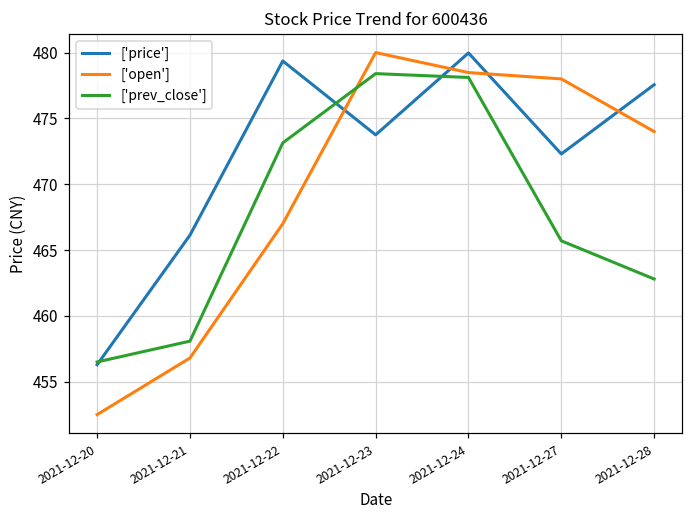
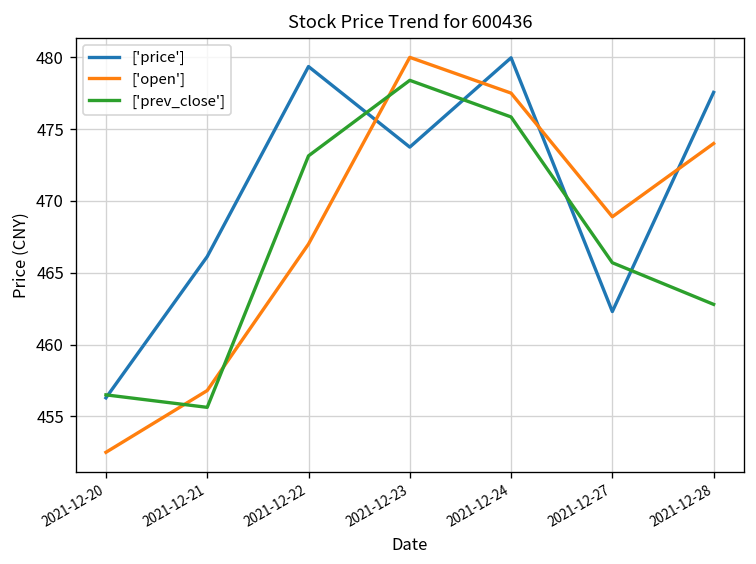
  {
    "['price']": {
      "2021-12-20": 456.3,
      "2021-12-21": 466.1,
      "2021-12-22": 479.4,
      "2021-12-23": 473.8,
      "2021-12-24": 480.0,
-     "2021-12-27": 472.3,
+     "2021-12-27": 462.3,
      "2021-12-28": 477.6
    },
    "['open']": {
      "2021-12-20": 452.5,
      "2021-12-21": 456.8,
      "2021-12-22": 467.0,
      "2021-12-23": 480.0,
-     "2021-12-24": 478.5,
-     "2021-12-27": 478.0,
+     "2021-12-24": 477.5,
+     "2021-12-27": 468.9,
      "2021-12-28": 474.0
    },
    "['prev_close']": {
      "2021-12-20": 456.5,
-     "2021-12-21": 458.1,
+     "2021-12-21": 455.6,
      "2021-12-22": 473.1,
      "2021-12-23": 478.4,
-     "2021-12-24": 478.1,
+     "2021-12-24": 475.9,
      "2021-12-27": 465.7,
      "2021-12-28": 462.8
    }
  }
